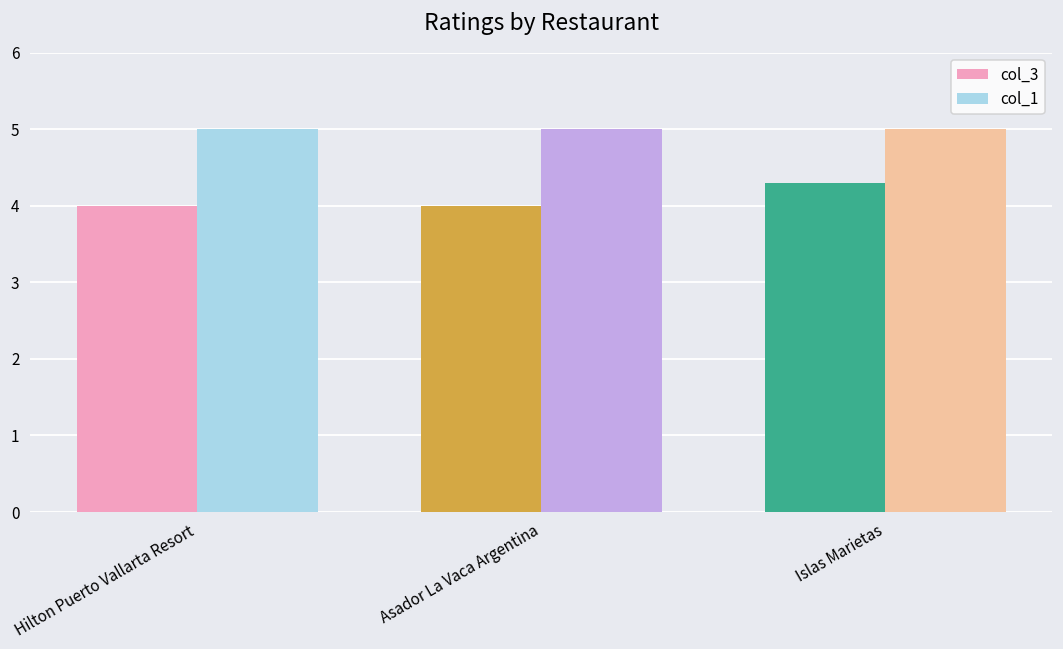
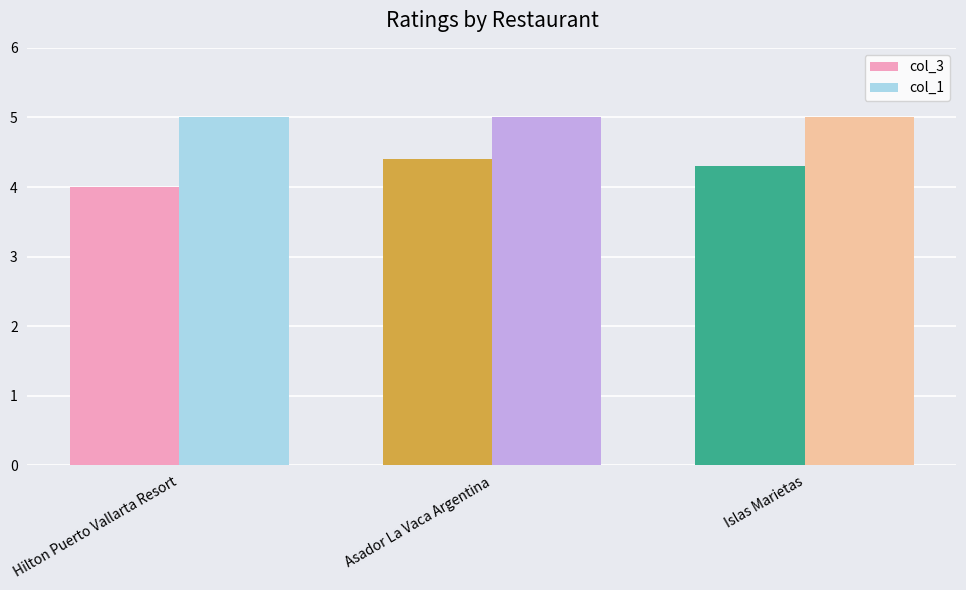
  {
    "col_3": {
      "Hilton Puerto Vallarta Resort": 4.0,
-     "Asador La Vaca Argentina": 4.0,
+     "Asador La Vaca Argentina": 4.4,
      "Islas Marietas": 4.3
    },
    "col_1": {
      "Hilton Puerto Vallarta Resort": 5.0,
      "Asador La Vaca Argentina": 5.0,
      "Islas Marietas": 5.0
    }
  }
